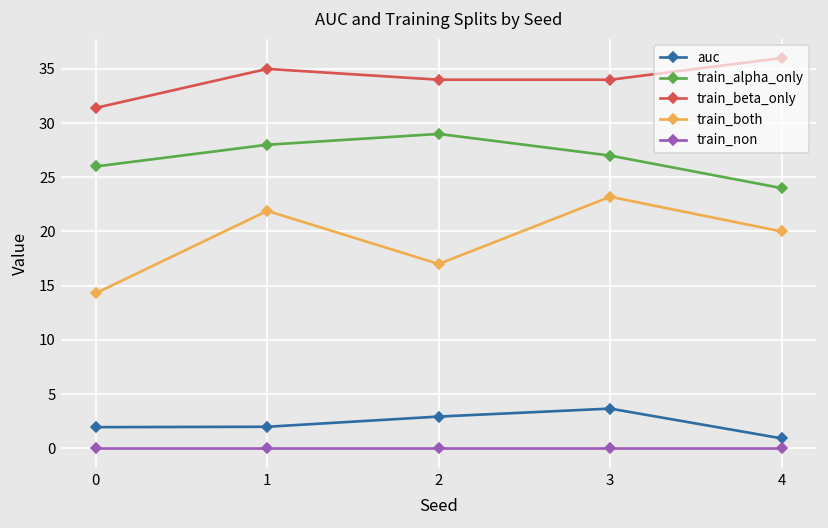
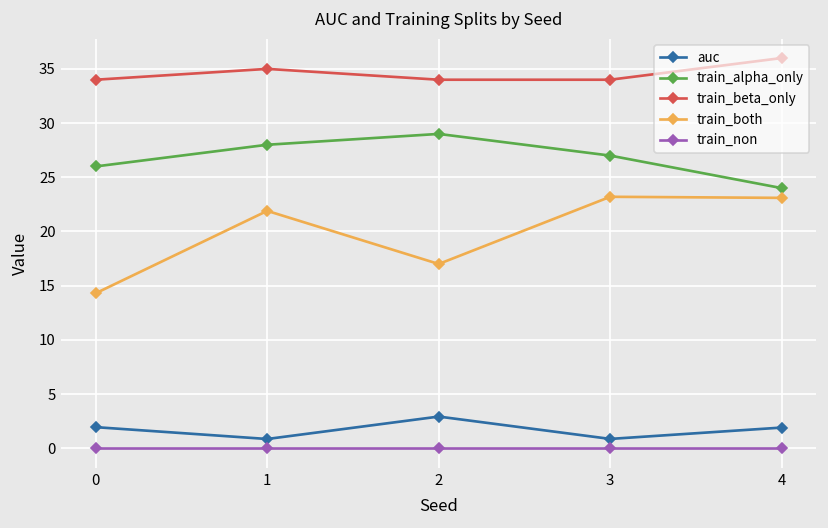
  {
    "auc": {
      "0": 2,
-     "1": 2,
+     "1": 1,
      "2": 3,
-     "3": 4,
-     "4": 1
+     "3": 1,
+     "4": 2
    },
    "train_alpha_only": {
      "0": 26,
      "1": 28,
      "2": 29,
      "3": 27,
      "4": 24
    },
    "train_beta_only": {
-     "0": 31,
+     "0": 34,
      "1": 35,
      "2": 34,
      "3": 34
    },
    "train_both": {
      "0": 14,
      "1": 22,
      "2": 17,
      "3": 23,
-     "4": 20
+     "4": 23
    },
    "train_non": {
      "0": 0,
      "1": 0,
      "2": 0,
      "3": 0,
      "4": 0
    }
  }
